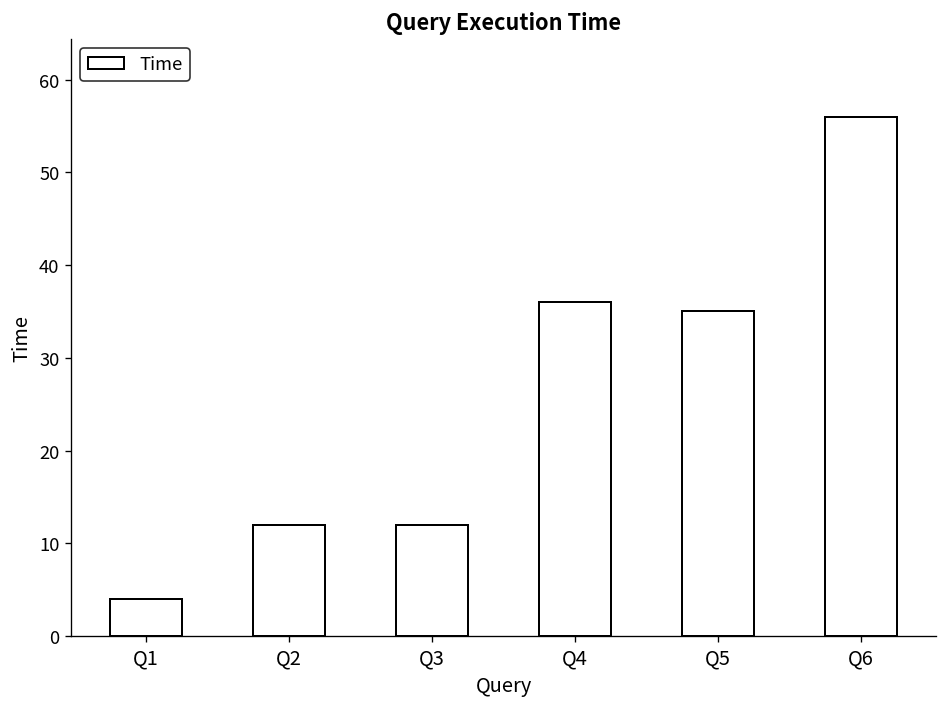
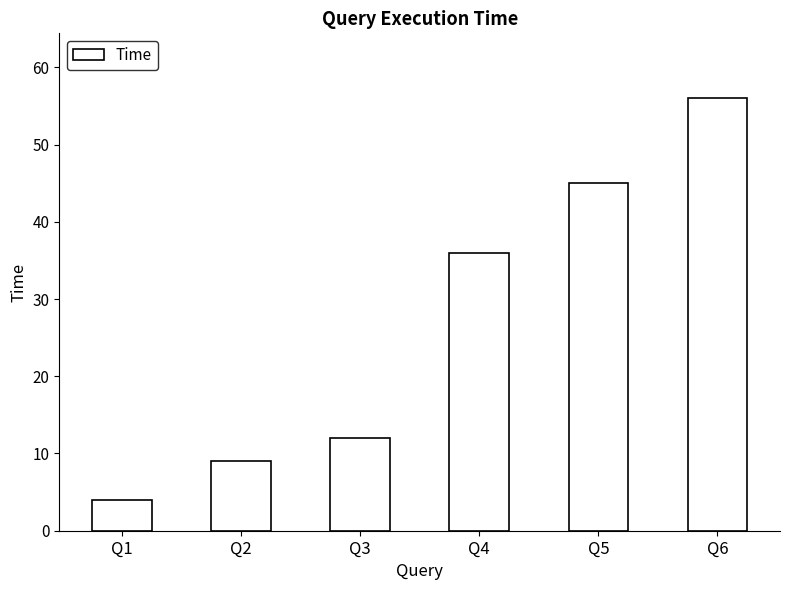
  {
    "Q1": 4,
-   "Q2": 12,
+   "Q2": 9,
    "Q3": 12,
    "Q4": 36,
-   "Q5": 35,
+   "Q5": 45,
    "Q6": 56
  }
